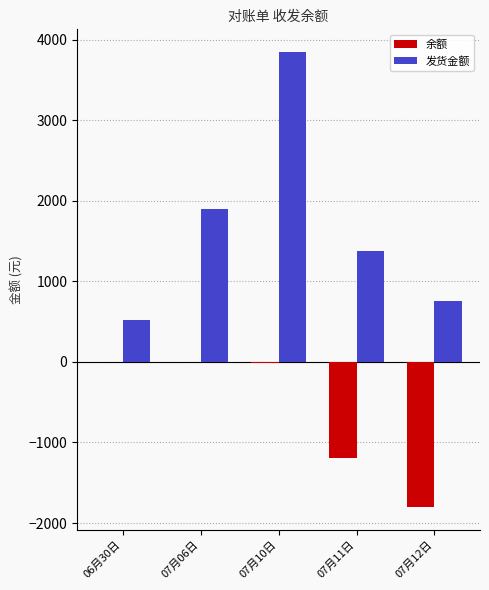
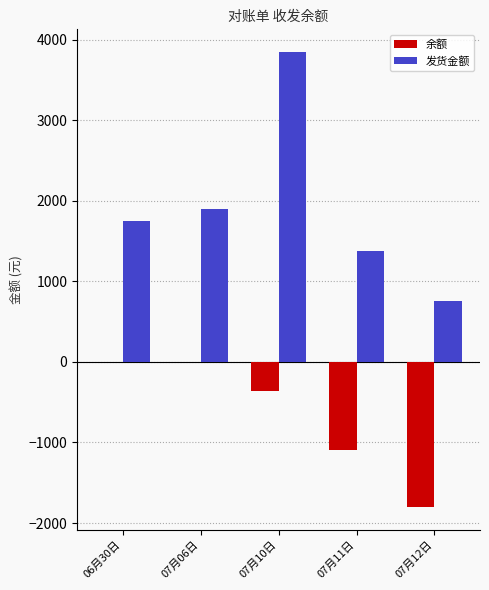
  {
    "余额": {
      "06月30日": 0,
      "07月06日": 0,
-     "07月10日": 0,
-     "07月11日": -1200,
+     "07月10日": -400,
+     "07月11日": -1100,
      "07月12日": -1800
    },
    "发货金额": {
-     "06月30日": 500,
+     "06月30日": 1700,
      "07月06日": 1900,
      "07月10日": 3800,
      "07月11日": 1400,
      "07月12日": 800
    }
  }
